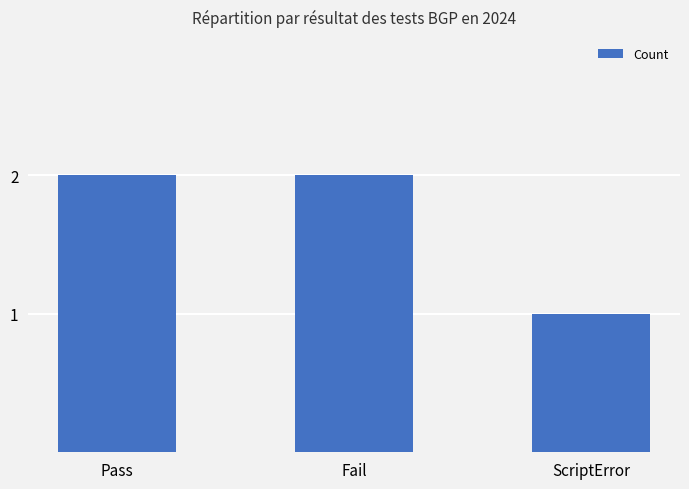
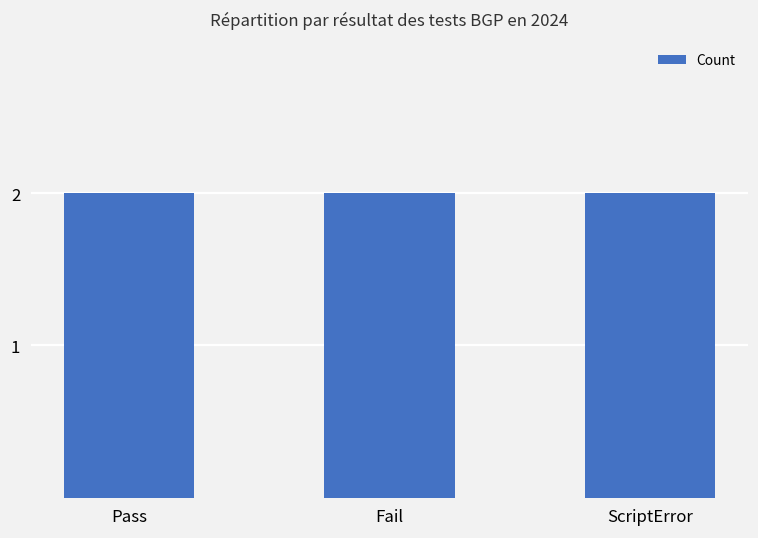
  {
    "Pass": 2,
    "Fail": 2,
-   "ScriptError": 1
+   "ScriptError": 2
  }
